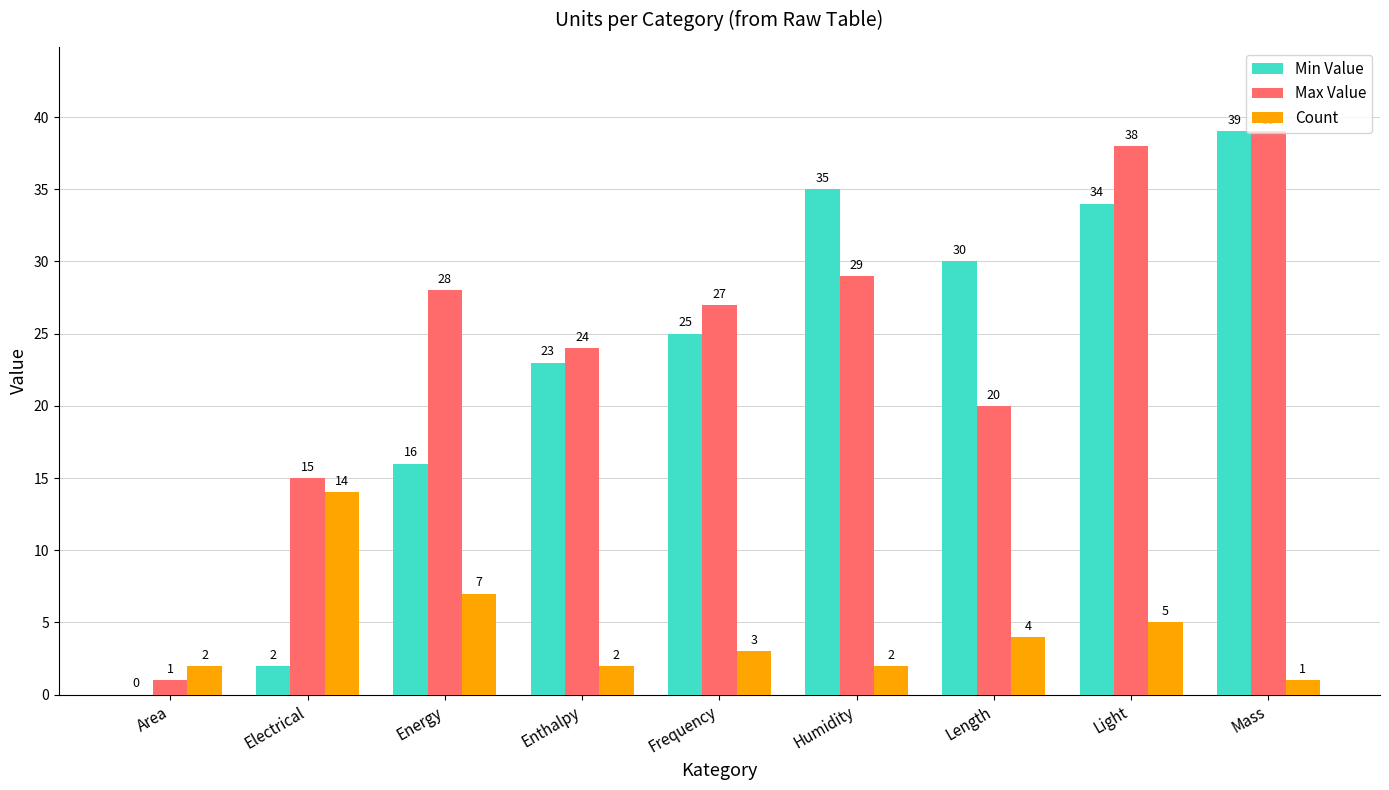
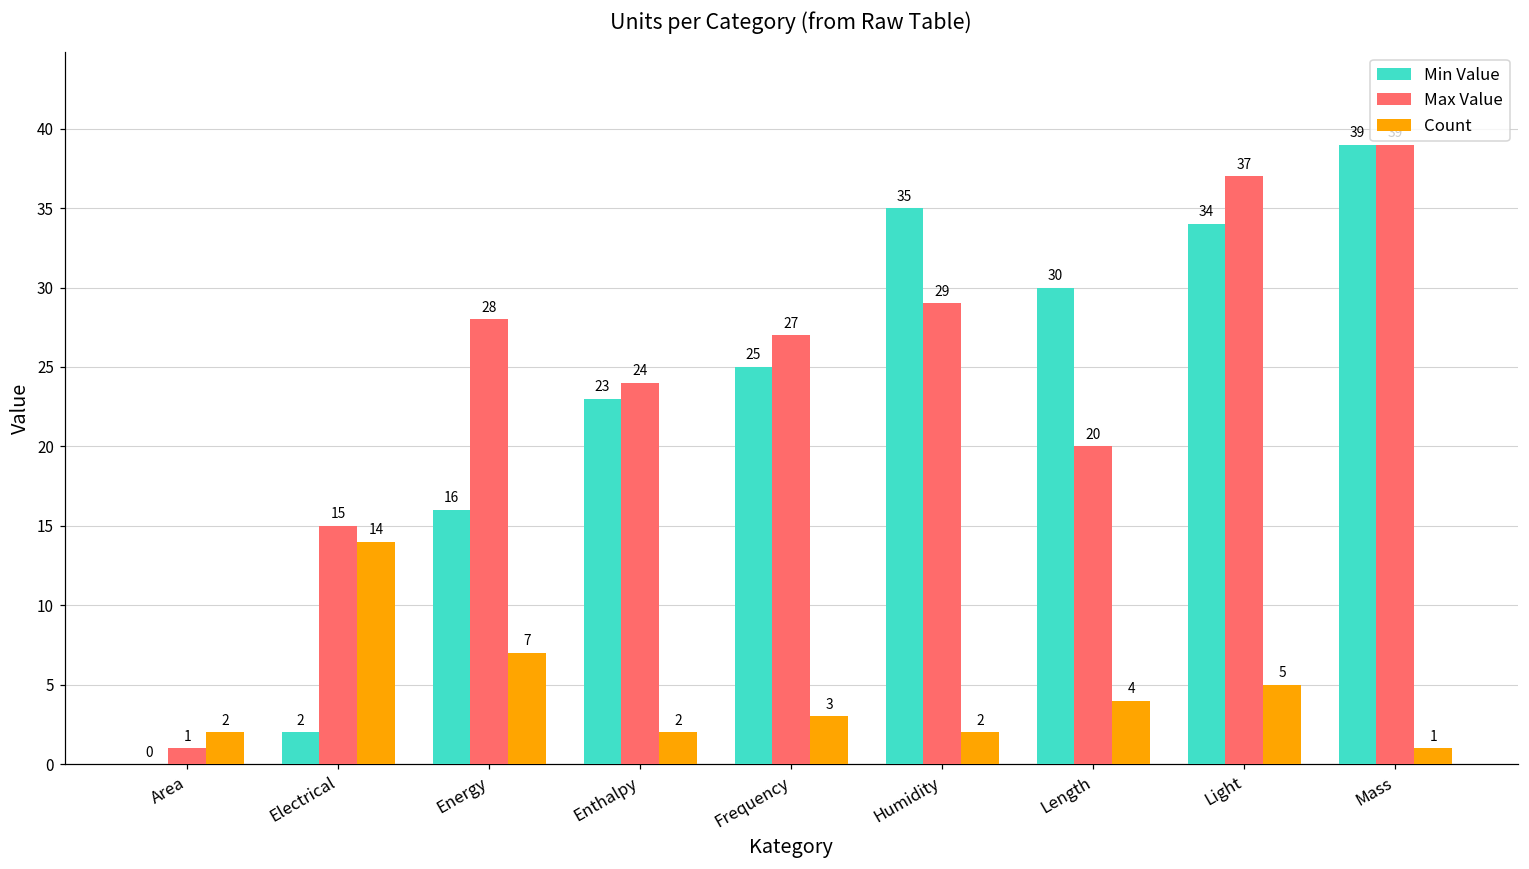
  {
    "Min Value": {
      "Area": 0,
      "Electrical": 2,
      "Energy": 16,
      "Enthalpy": 23,
      "Frequency": 25,
      "Humidity": 35,
      "Length": 30,
      "Light": 34,
      "Mass": 39
    },
    "Max Value": {
      "Area": 1,
      "Electrical": 15,
      "Energy": 28,
      "Enthalpy": 24,
      "Frequency": 27,
      "Humidity": 29,
      "Length": 20,
-     "Light": 38
+     "Light": 37
    },
    "Count": {
      "Area": 2,
      "Electrical": 14,
      "Energy": 7,
      "Enthalpy": 2,
      "Frequency": 3,
      "Humidity": 2,
      "Length": 4,
      "Light": 5,
      "Mass": 1
    }
  }
